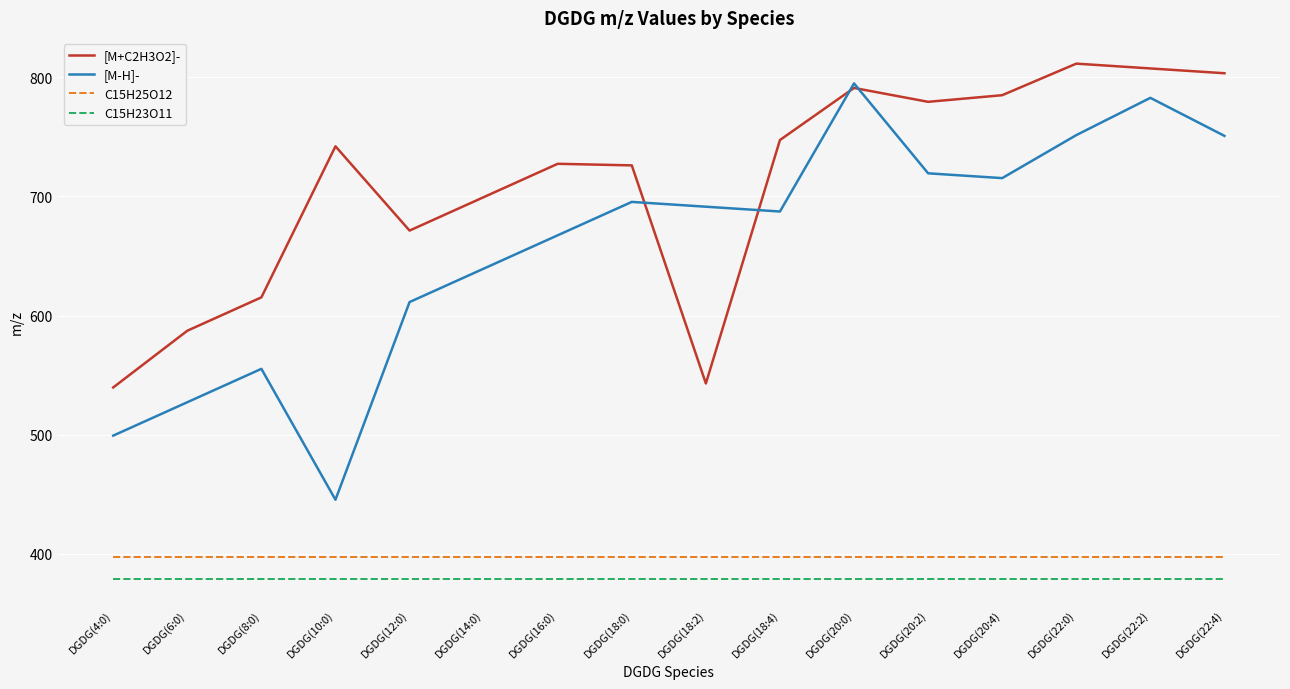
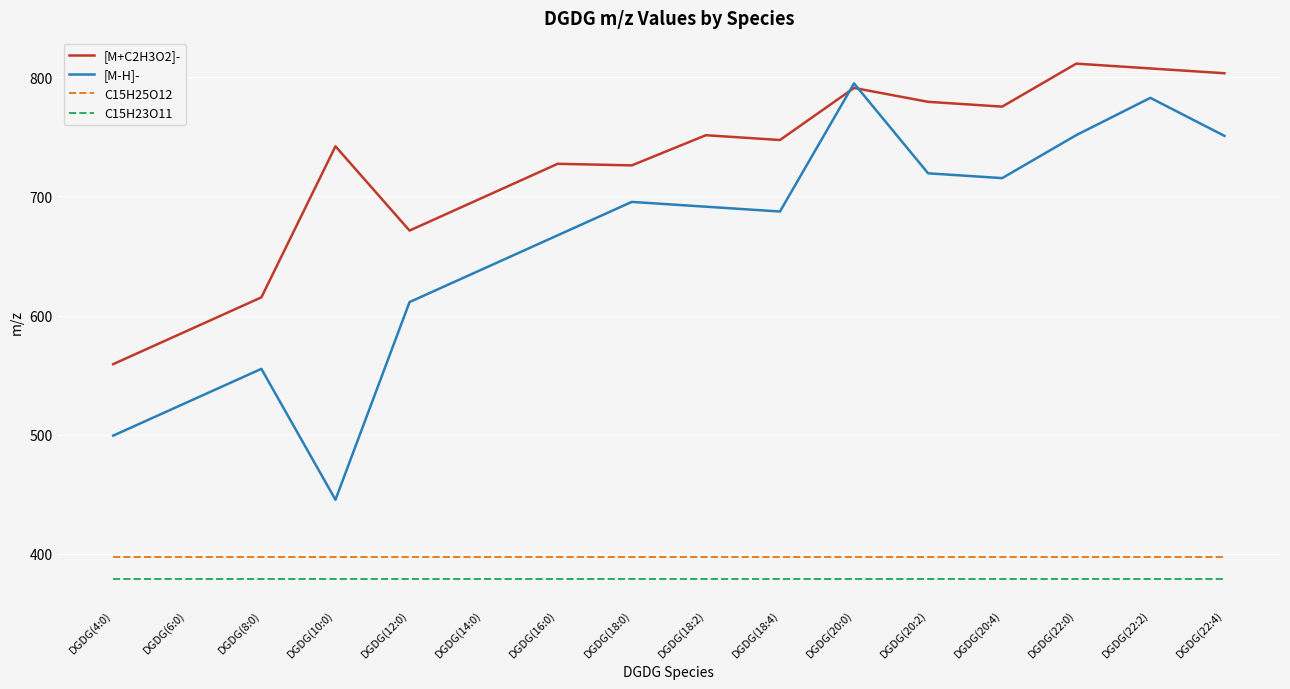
  {
    "[M+C2H3O2]-": {
-     "DGDG(4:0)": 540,
+     "DGDG(4:0)": 559,
      "DGDG(6:0)": 587,
      "DGDG(8:0)": 615,
      "DGDG(10:0)": 742,
      "DGDG(12:0)": 671,
      "DGDG(14:0)": 699,
      "DGDG(16:0)": 727,
      "DGDG(18:0)": 726,
-     "DGDG(18:2)": 543,
+     "DGDG(18:2)": 751,
      "DGDG(18:4)": 747,
      "DGDG(20:0)": 791,
      "DGDG(20:2)": 779,
-     "DGDG(20:4)": 785,
+     "DGDG(20:4)": 775,
      "DGDG(22:0)": 811,
      "DGDG(22:2)": 807,
      "DGDG(22:4)": 803
    },
    "[M-H]-": {
      "DGDG(4:0)": 499,
      "DGDG(6:0)": 527,
      "DGDG(8:0)": 555,
      "DGDG(10:0)": 445,
      "DGDG(12:0)": 611,
      "DGDG(14:0)": 639,
      "DGDG(16:0)": 667,
      "DGDG(18:0)": 695,
      "DGDG(18:2)": 691,
      "DGDG(18:4)": 687,
      "DGDG(20:0)": 795,
      "DGDG(20:2)": 719,
      "DGDG(20:4)": 715,
      "DGDG(22:0)": 751,
      "DGDG(22:2)": 783,
      "DGDG(22:4)": 751
    },
    "C15H25O12": {
      "DGDG(4:0)": 397,
      "DGDG(6:0)": 397,
      "DGDG(8:0)": 397,
      "DGDG(10:0)": 397,
      "DGDG(12:0)": 397,
      "DGDG(14:0)": 397,
      "DGDG(16:0)": 397,
      "DGDG(18:0)": 397,
      "DGDG(18:2)": 397,
      "DGDG(18:4)": 397,
      "DGDG(20:0)": 397,
      "DGDG(20:2)": 397,
      "DGDG(20:4)": 397,
      "DGDG(22:0)": 397,
      "DGDG(22:2)": 397,
      "DGDG(22:4)": 397
    },
    "C15H23O11": {
      "DGDG(4:0)": 379,
      "DGDG(6:0)": 379,
      "DGDG(8:0)": 379,
      "DGDG(10:0)": 379,
      "DGDG(12:0)": 379,
      "DGDG(14:0)": 379,
      "DGDG(16:0)": 379,
      "DGDG(18:0)": 379,
      "DGDG(18:2)": 379,
      "DGDG(18:4)": 379,
      "DGDG(20:0)": 379,
      "DGDG(20:2)": 379,
      "DGDG(20:4)": 379,
      "DGDG(22:0)": 379,
      "DGDG(22:2)": 379,
      "DGDG(22:4)": 379
    }
  }
